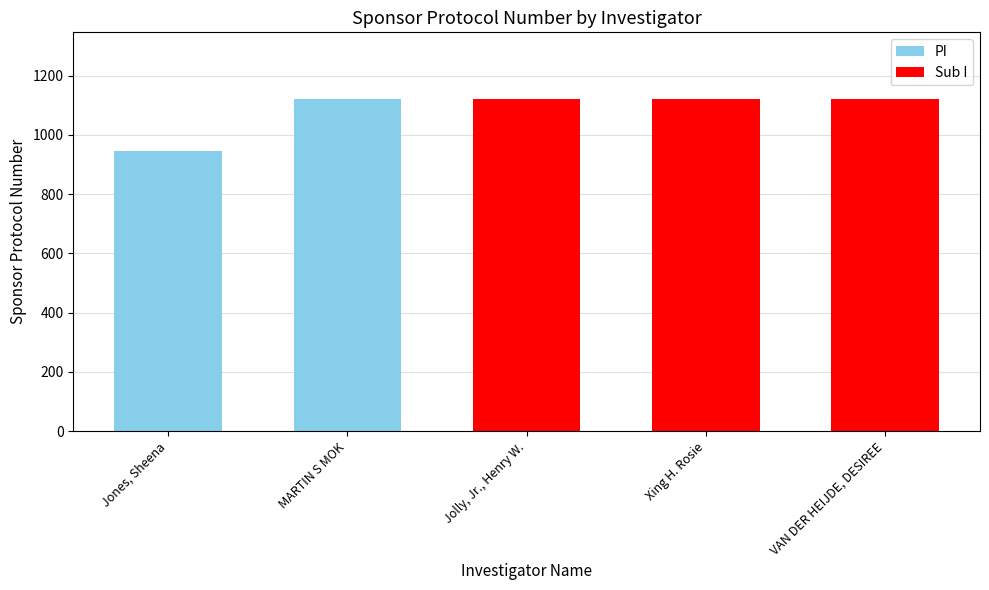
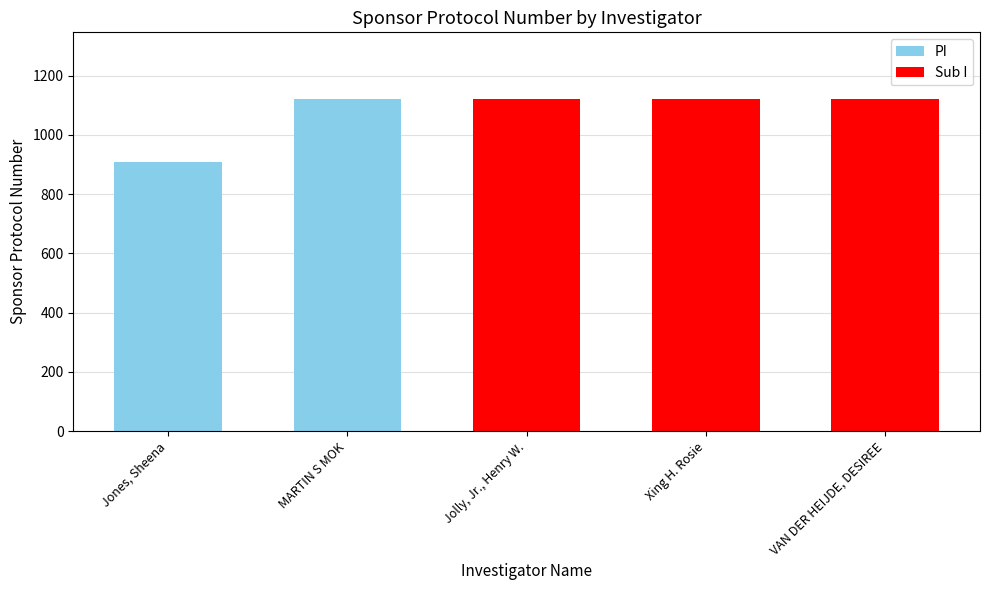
  {
-   "Jones, Sheena": 950,
+   "Jones, Sheena": 910,
    "MARTIN S MOK": 1120,
    "Jolly, Jr., Henry W.": 1120,
    "Xing H. Rosie": 1120,
    "VAN DER HEIJDE, DESIREE": 1120
  }
